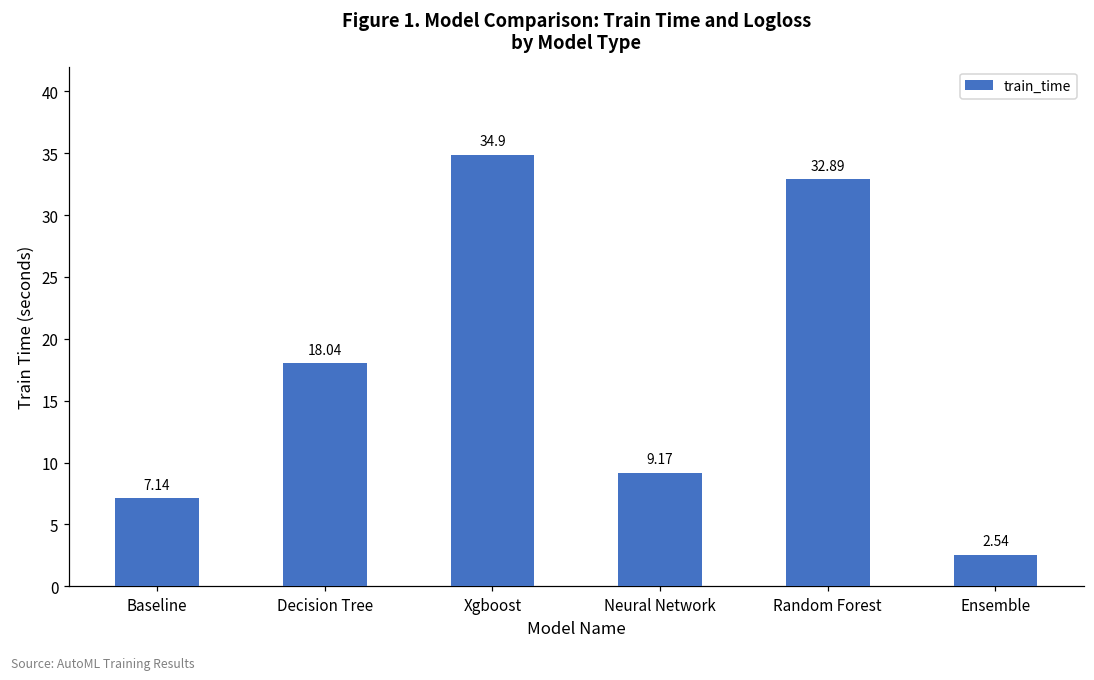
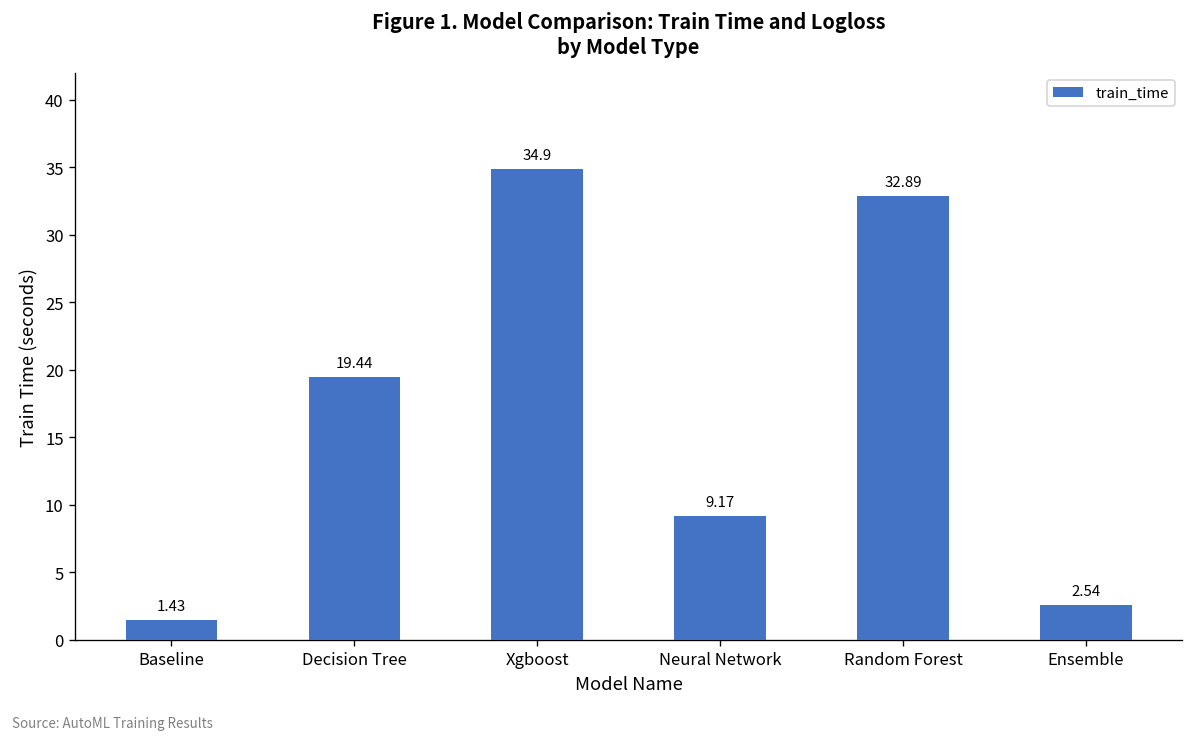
  {
-   "Baseline": 7.14,
-   "Decision Tree": 18.04,
+   "Baseline": 1.43,
+   "Decision Tree": 19.44,
    "Xgboost": 34.9,
    "Neural Network": 9.17,
    "Random Forest": 32.89,
    "Ensemble": 2.54
  }
